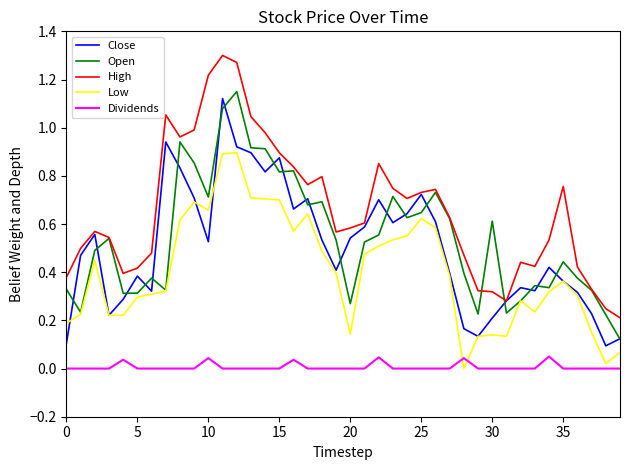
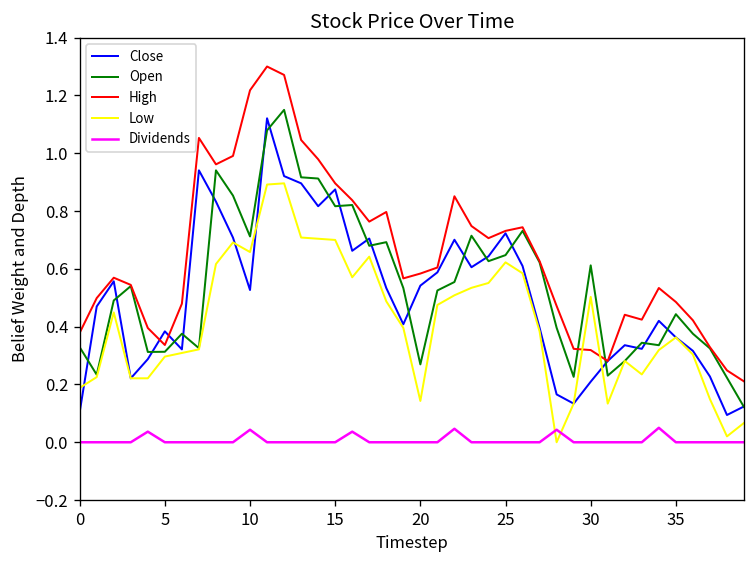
  {
    "Close": {
      "0": 0.10,
      "5": 0.38,
      "10": 0.53,
      "15": 0.87,
      "20": 0.54,
      "30": 0.21
    },
    "Open": {
      "0": 0.33,
      "5": 0.31,
      "10": 0.71,
      "15": 0.82,
      "20": 0.27,
      "25": 0.65,
      "30": 0.61,
      "35": 0.44
    },
    "High": {
      "0": 0.38,
-     "5": 0.42,
+     "5": 0.34,
      "10": 1.22,
      "15": 0.90,
      "20": 0.58,
      "30": 0.32,
-     "35": 0.76
+     "35": 0.49
    },
    "Low": {
      "0": 0.19,
      "5": 0.30,
      "10": 0.66,
      "15": 0.70,
      "20": 0.14,
      "25": 0.62,
-     "30": 0.14
+     "30": 0.50
    },
    "Dividends": {
      "0": 0.00,
      "5": 0.00,
      "10": 0.04,
      "15": 0.00,
      "20": 0.00,
      "25": 0.00,
      "30": 0.00,
      "35": 0.00
    }
  }
